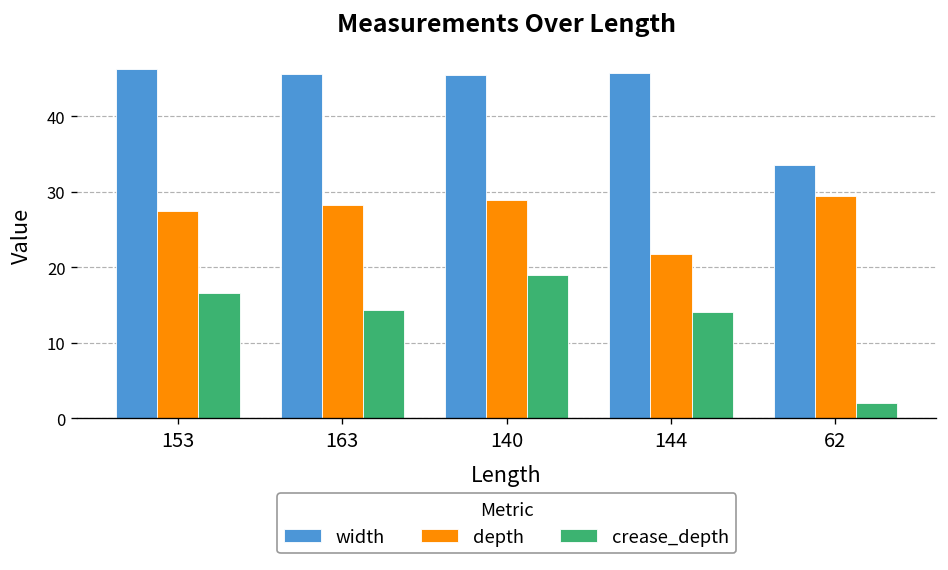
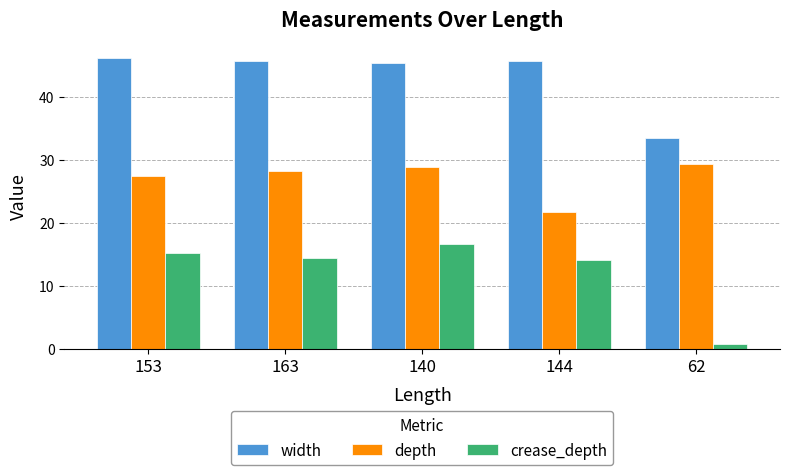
  {
    "width": {
      "153": 46,
      "163": 46,
      "140": 45,
      "144": 46,
      "62": 34
    },
    "depth": {
      "153": 27,
      "163": 28,
      "140": 29,
      "144": 22,
      "62": 29
    },
    "crease_depth": {
-     "153": 17,
+     "153": 15,
      "163": 14,
-     "140": 19,
+     "140": 17,
      "144": 14,
-     "62": 2
+     "62": 1
    }
  }
